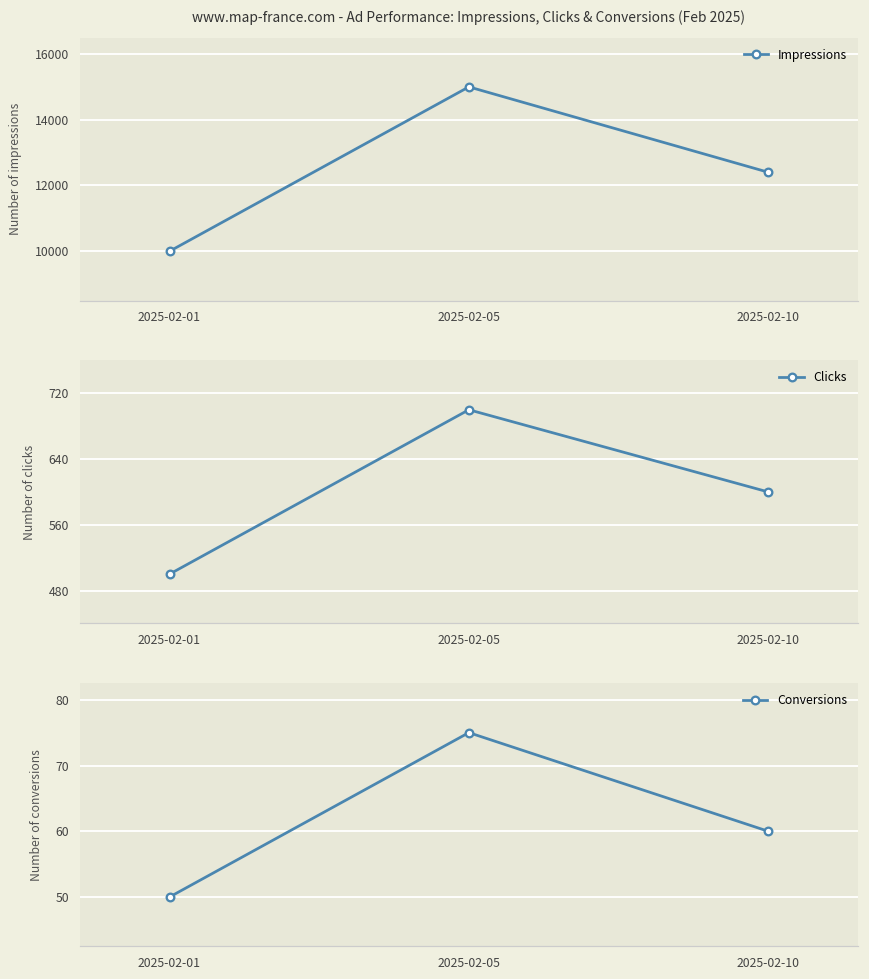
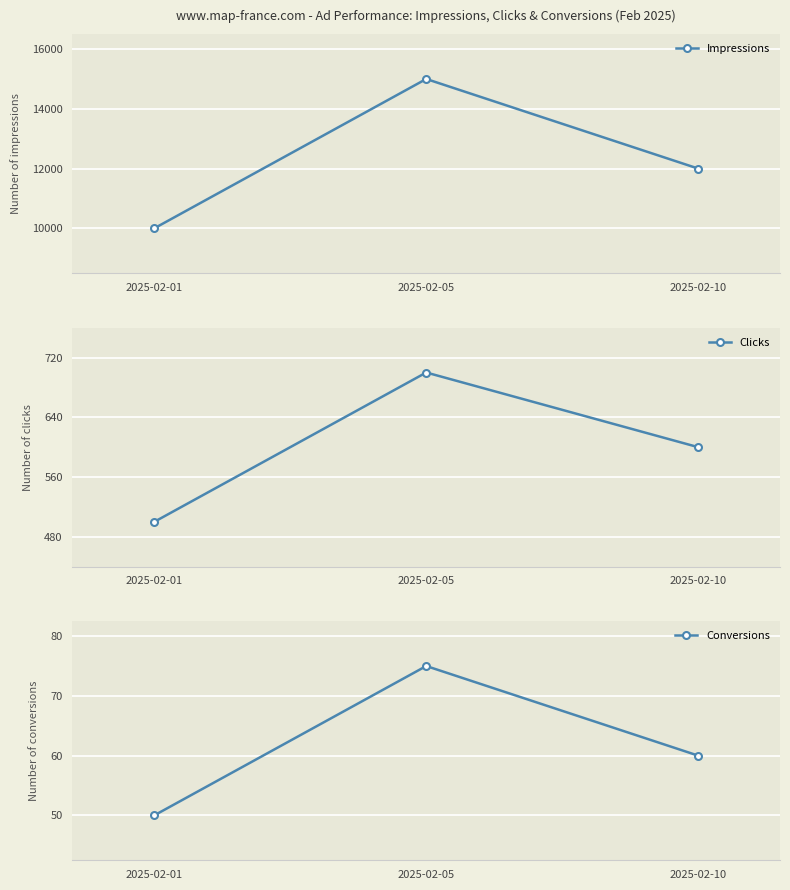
  {
    "www.map-france.com - Ad Performance: Impressions, Clicks & Conversions (Feb 2025)": {
      "2025-02-01": 10000,
      "2025-02-05": 15000,
-     "2025-02-10": 12400
+     "2025-02-10": 12000
    }
  }
